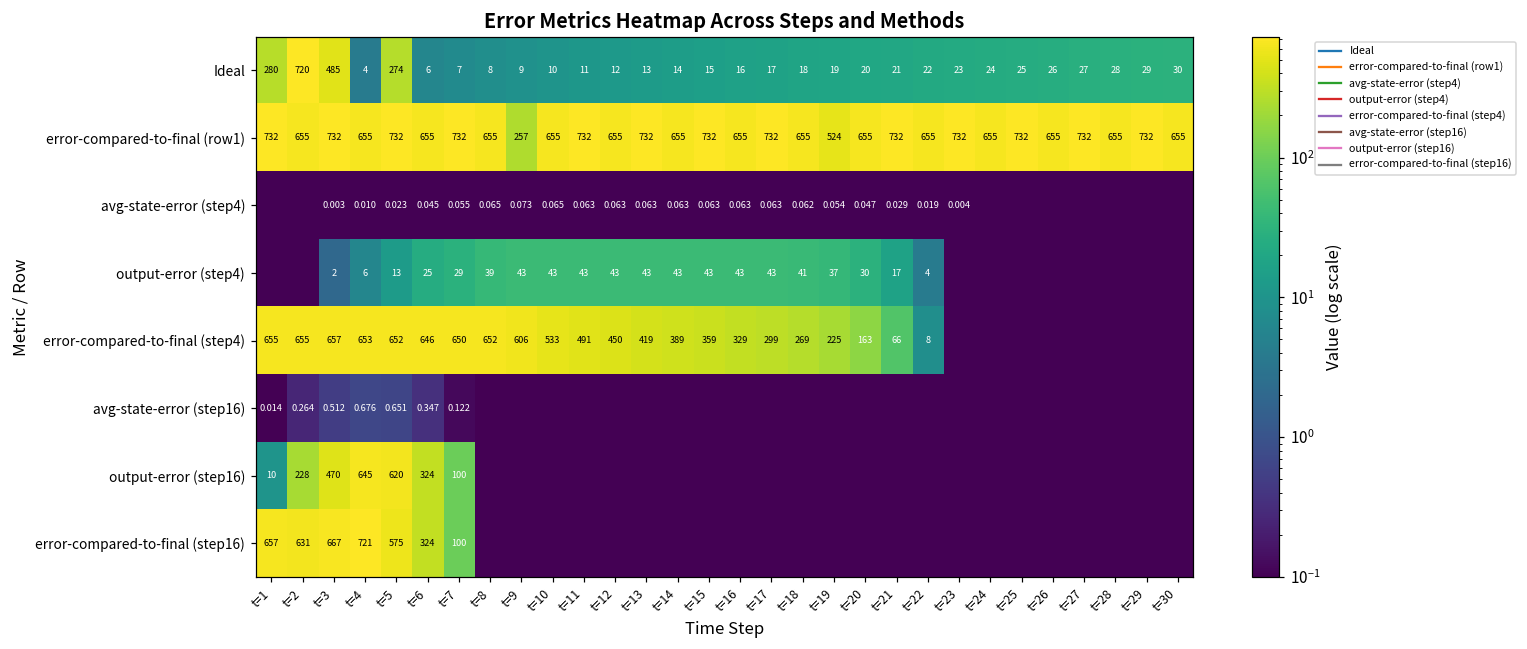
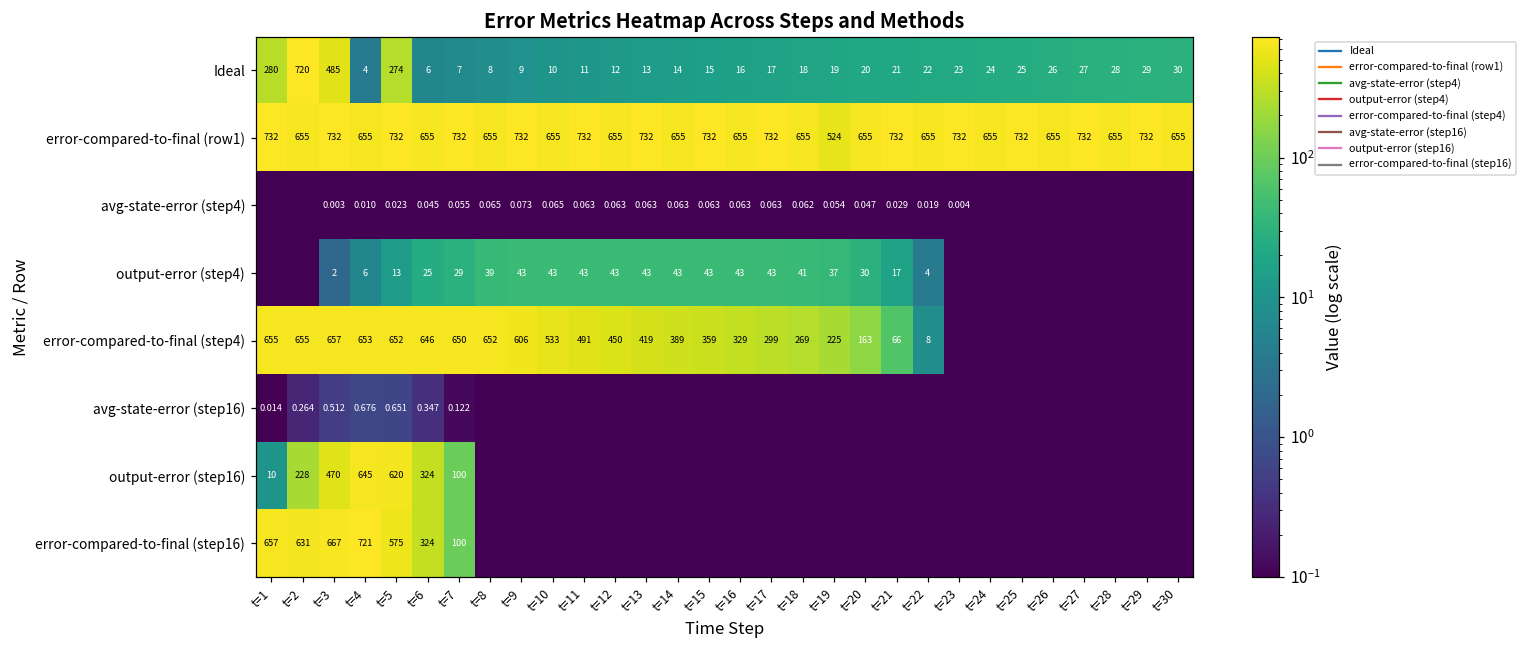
  {
    "Ideal": {
      "t=1": 280,
      "t=2": 720,
      "t=3": 485,
      "t=4": 4,
      "t=5": 274,
      "t=6": 6,
      "t=7": 7,
      "t=8": 8,
      "t=9": 9,
      "t=10": 10,
      "t=11": 11,
      "t=12": 12,
      "t=13": 13,
      "t=14": 14,
      "t=15": 15,
      "t=16": 16,
      "t=17": 17,
      "t=18": 18,
      "t=19": 19,
      "t=20": 20,
      "t=21": 21,
      "t=22": 22,
      "t=23": 23,
      "t=24": 24,
      "t=25": 25,
      "t=26": 26,
      "t=27": 27,
      "t=28": 28,
      "t=29": 29,
      "t=30": 30
    },
    "error-compared-to-final (row1)": {
      "t=1": 732,
      "t=2": 655,
      "t=3": 732,
      "t=4": 655,
      "t=5": 732,
      "t=6": 655,
      "t=7": 732,
      "t=8": 655,
-     "t=9": 257,
+     "t=9": 732,
      "t=10": 655,
      "t=11": 732,
      "t=12": 655,
      "t=13": 732,
      "t=14": 655,
      "t=15": 732,
      "t=16": 655,
      "t=17": 732,
      "t=18": 655,
      "t=19": 524,
      "t=20": 655,
      "t=21": 732,
      "t=22": 655,
      "t=23": 732,
      "t=24": 655,
      "t=25": 732,
      "t=26": 655,
      "t=27": 732,
      "t=28": 655,
      "t=29": 732,
      "t=30": 655
    },
    "avg-state-error (step4)": {
      "t=3": 0.003,
      "t=4": 0.010,
      "t=5": 0.023,
      "t=6": 0.045,
      "t=7": 0.055,
      "t=8": 0.065,
      "t=9": 0.073,
      "t=10": 0.065,
      "t=11": 0.063,
      "t=12": 0.063,
      "t=13": 0.063,
      "t=14": 0.063,
      "t=15": 0.063,
      "t=16": 0.063,
      "t=17": 0.063,
      "t=18": 0.062,
      "t=19": 0.054,
      "t=20": 0.047,
      "t=21": 0.029,
      "t=22": 0.019,
      "t=23": 0.004
    },
    "output-error (step4)": {
      "t=3": 2,
      "t=4": 6,
      "t=5": 13,
      "t=6": 25,
      "t=7": 29,
      "t=8": 39,
      "t=9": 43,
      "t=10": 43,
      "t=11": 43,
      "t=12": 43,
      "t=13": 43,
      "t=14": 43,
      "t=15": 43,
      "t=16": 43,
      "t=17": 43,
      "t=18": 41,
      "t=19": 37,
      "t=20": 30,
      "t=21": 17,
      "t=22": 4
    },
    "error-compared-to-final (step4)": {
      "t=1": 655,
      "t=2": 655,
      "t=3": 657,
      "t=4": 653,
      "t=5": 652,
      "t=6": 646,
      "t=7": 650,
      "t=8": 652,
      "t=9": 606,
      "t=10": 533,
      "t=11": 491,
      "t=12": 450,
      "t=13": 419,
      "t=14": 389,
      "t=15": 359,
      "t=16": 329,
      "t=17": 299,
      "t=18": 269,
      "t=19": 225,
      "t=20": 163,
      "t=21": 66,
      "t=22": 8
    },
    "avg-state-error (step16)": {
      "t=1": 0.014,
      "t=2": 0.264,
      "t=3": 0.512,
      "t=4": 0.676,
      "t=5": 0.651,
      "t=6": 0.347,
      "t=7": 0.122
    },
    "output-error (step16)": {
      "t=1": 10,
      "t=2": 228,
      "t=3": 470,
      "t=4": 645,
      "t=5": 620,
      "t=6": 324,
      "t=7": 100
    },
    "error-compared-to-final (step16)": {
      "t=1": 657,
      "t=2": 631,
      "t=3": 667,
      "t=4": 721,
      "t=5": 575,
      "t=6": 324,
      "t=7": 100
    }
  }
